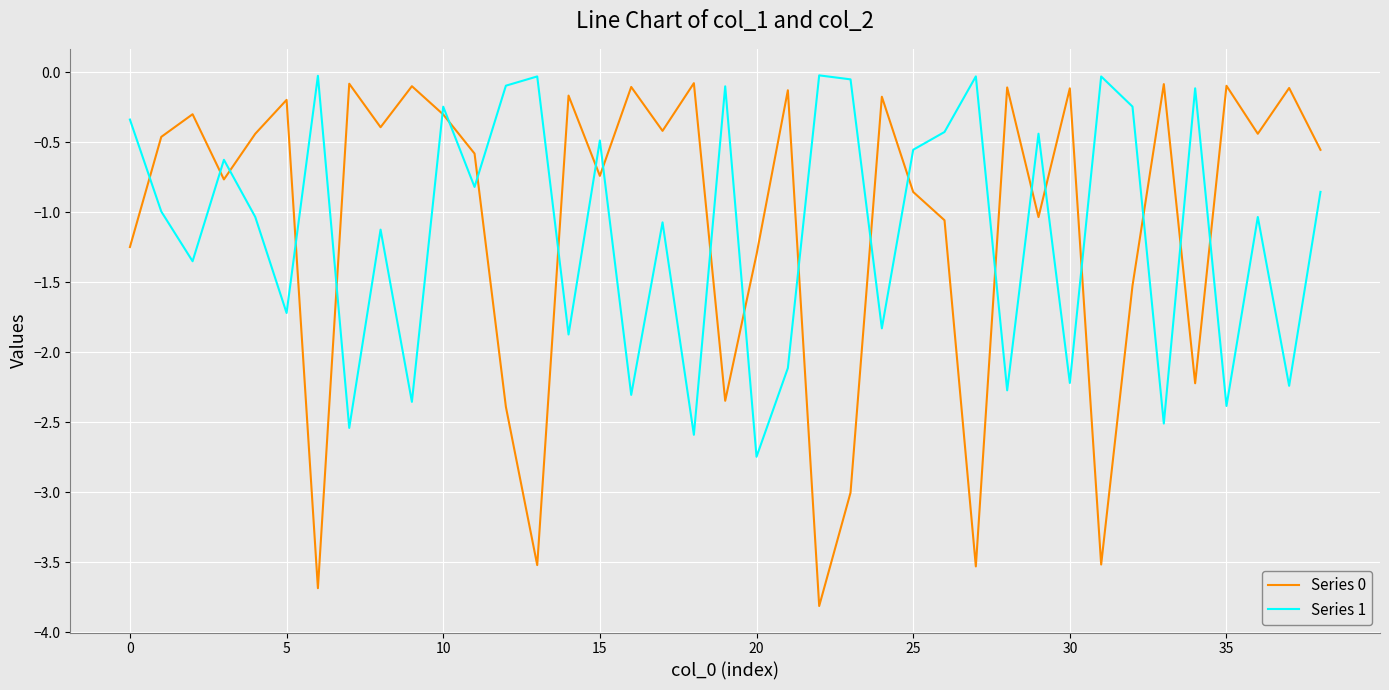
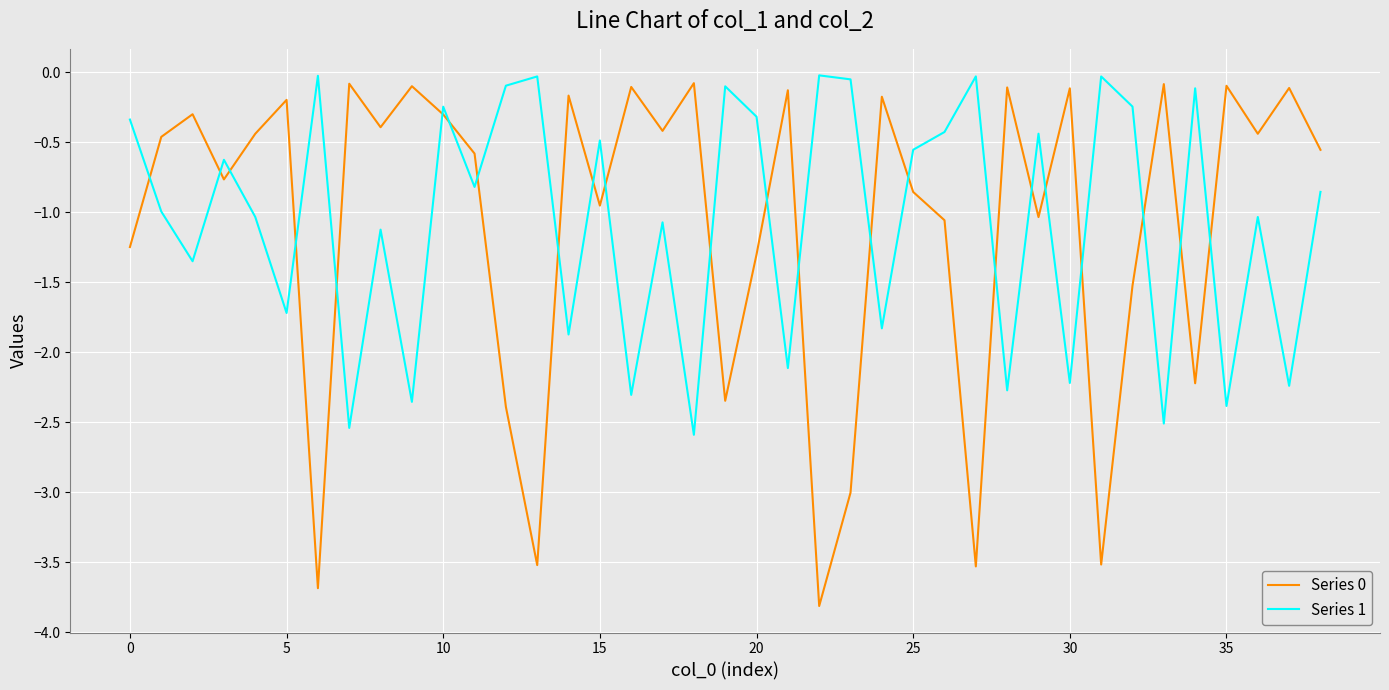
  {
    "Series 0": {
      "0": -1.25,
      "5": -0.20,
      "10": -0.30,
-     "15": -0.74,
+     "15": -0.95,
      "20": -1.30,
      "25": -0.86,
      "30": -0.12,
      "35": -0.10
    },
    "Series 1": {
      "0": -0.34,
      "5": -1.72,
      "10": -0.25,
      "15": -0.49,
-     "20": -2.75,
+     "20": -0.32,
      "25": -0.55,
      "30": -2.22,
      "35": -2.38
    }
  }
